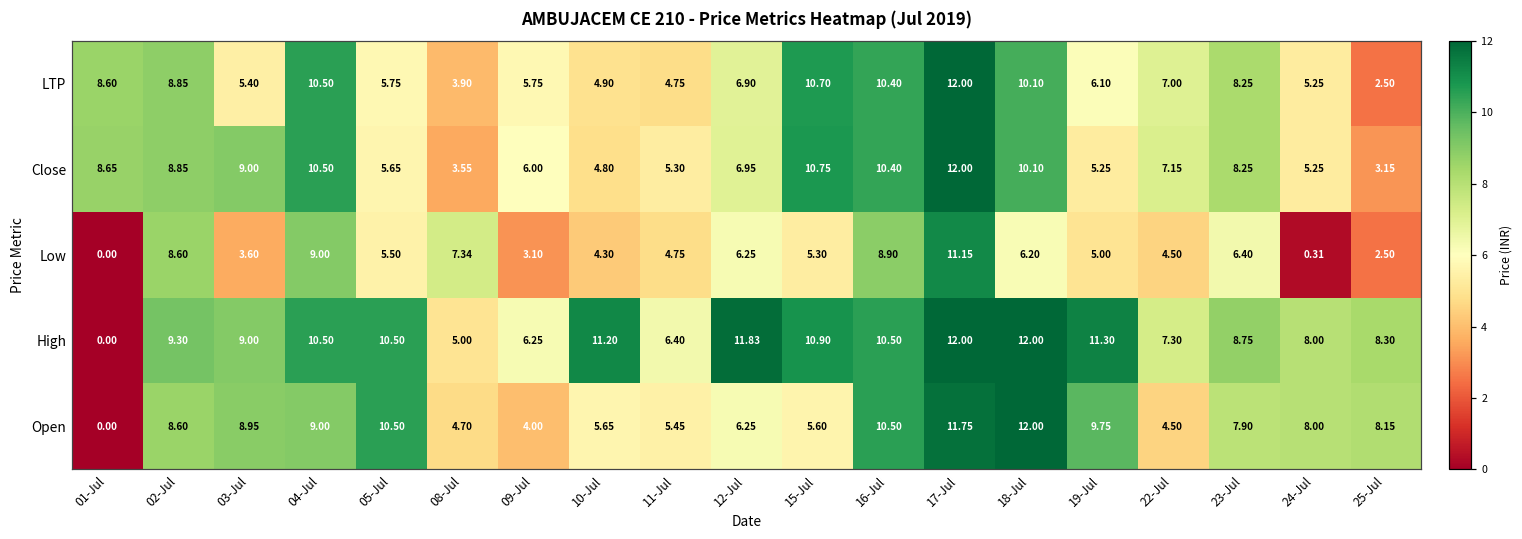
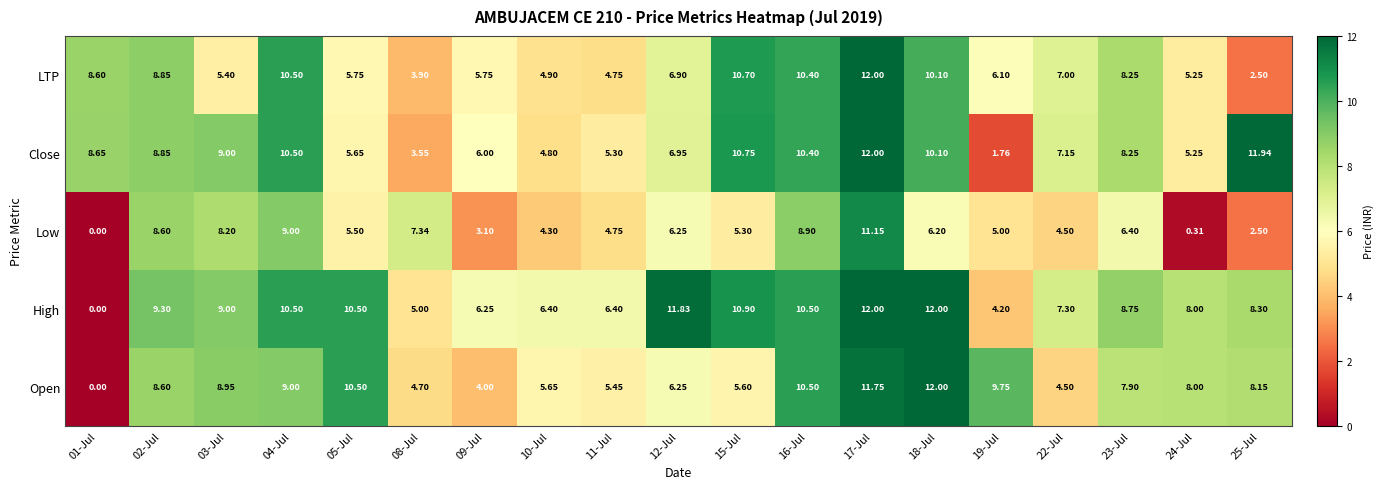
  {
    "LTP": {
      "01-Jul": 8.60,
      "02-Jul": 8.85,
      "03-Jul": 5.40,
      "04-Jul": 10.50,
      "05-Jul": 5.75,
      "08-Jul": 3.90,
      "09-Jul": 5.75,
      "10-Jul": 4.90,
      "11-Jul": 4.75,
      "12-Jul": 6.90,
      "15-Jul": 10.70,
      "16-Jul": 10.40,
      "17-Jul": 12.00,
      "18-Jul": 10.10,
      "19-Jul": 6.10,
      "22-Jul": 7.00,
      "23-Jul": 8.25,
      "24-Jul": 5.25,
      "25-Jul": 2.50
    },
    "Close": {
      "01-Jul": 8.65,
      "02-Jul": 8.85,
      "03-Jul": 9.00,
      "04-Jul": 10.50,
      "05-Jul": 5.65,
      "08-Jul": 3.55,
      "09-Jul": 6.00,
      "10-Jul": 4.80,
      "11-Jul": 5.30,
      "12-Jul": 6.95,
      "15-Jul": 10.75,
      "16-Jul": 10.40,
      "17-Jul": 12.00,
      "18-Jul": 10.10,
-     "19-Jul": 5.25,
+     "19-Jul": 1.76,
      "22-Jul": 7.15,
      "23-Jul": 8.25,
      "24-Jul": 5.25,
-     "25-Jul": 3.15
+     "25-Jul": 11.94
    },
    "Low": {
      "01-Jul": 0.00,
      "02-Jul": 8.60,
-     "03-Jul": 3.60,
+     "03-Jul": 8.20,
      "04-Jul": 9.00,
      "05-Jul": 5.50,
      "08-Jul": 7.34,
      "09-Jul": 3.10,
      "10-Jul": 4.30,
      "11-Jul": 4.75,
      "12-Jul": 6.25,
      "15-Jul": 5.30,
      "16-Jul": 8.90,
      "17-Jul": 11.15,
      "18-Jul": 6.20,
      "19-Jul": 5.00,
      "22-Jul": 4.50,
      "23-Jul": 6.40,
      "24-Jul": 0.31,
      "25-Jul": 2.50
    },
    "High": {
      "01-Jul": 0.00,
      "02-Jul": 9.30,
      "03-Jul": 9.00,
      "04-Jul": 10.50,
      "05-Jul": 10.50,
      "08-Jul": 5.00,
      "09-Jul": 6.25,
-     "10-Jul": 11.20,
+     "10-Jul": 6.40,
      "11-Jul": 6.40,
      "12-Jul": 11.83,
      "15-Jul": 10.90,
      "16-Jul": 10.50,
      "17-Jul": 12.00,
      "18-Jul": 12.00,
-     "19-Jul": 11.30,
+     "19-Jul": 4.20,
      "22-Jul": 7.30,
      "23-Jul": 8.75,
      "24-Jul": 8.00,
      "25-Jul": 8.30
    },
    "Open": {
      "01-Jul": 0.00,
      "02-Jul": 8.60,
      "03-Jul": 8.95,
      "04-Jul": 9.00,
      "05-Jul": 10.50,
      "08-Jul": 4.70,
      "09-Jul": 4.00,
      "10-Jul": 5.65,
      "11-Jul": 5.45,
      "12-Jul": 6.25,
      "15-Jul": 5.60,
      "16-Jul": 10.50,
      "17-Jul": 11.75,
      "18-Jul": 12.00,
      "19-Jul": 9.75,
      "22-Jul": 4.50,
      "23-Jul": 7.90,
      "24-Jul": 8.00,
      "25-Jul": 8.15
    }
  }
